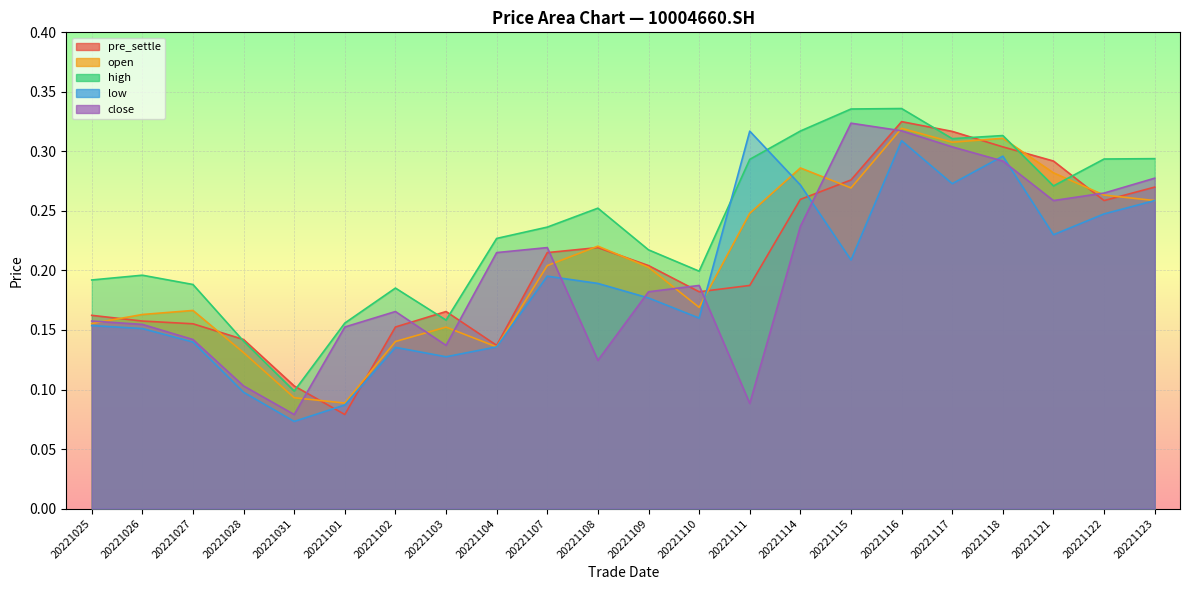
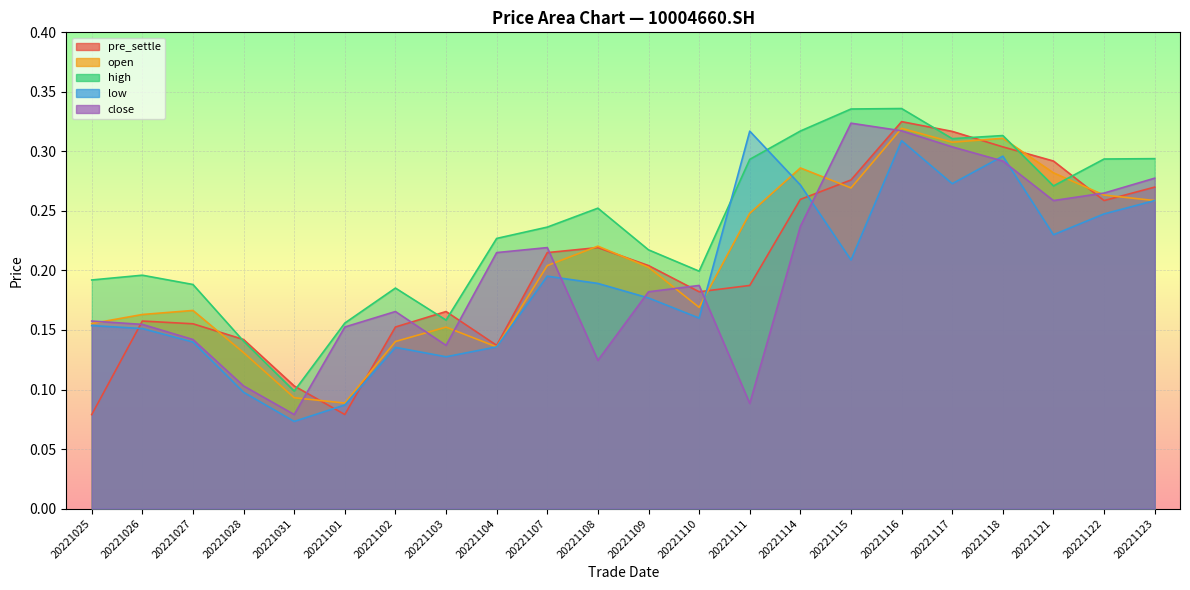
  {
    "pre_settle": {
-     "20221025": 0.162,
+     "20221025": 0.079,
      "20221026": 0.158,
      "20221027": 0.155,
      "20221031": 0.103,
      "20221101": 0.079,
      "20221102": 0.153,
      "20221103": 0.166,
      "20221107": 0.215,
      "20221110": 0.182,
      "20221111": 0.187,
      "20221114": 0.260,
      "20221115": 0.276,
      "20221116": 0.325,
      "20221117": 0.317,
      "20221118": 0.304,
      "20221121": 0.292,
      "20221122": 0.259,
      "20221123": 0.270
    },
    "open": {
      "20221026": 0.163,
      "20221027": 0.166,
      "20221028": 0.131,
      "20221031": 0.093,
      "20221102": 0.140,
      "20221103": 0.152,
      "20221107": 0.204,
      "20221110": 0.169,
      "20221111": 0.248,
      "20221114": 0.286,
      "20221115": 0.269,
      "20221117": 0.308,
      "20221118": 0.311,
      "20221121": 0.282
    },
    "high": {
      "20221025": 0.192,
      "20221026": 0.196,
      "20221027": 0.188,
      "20221031": 0.099,
      "20221101": 0.156,
      "20221102": 0.185,
      "20221103": 0.158,
      "20221104": 0.227,
      "20221107": 0.236,
      "20221108": 0.252,
      "20221109": 0.217,
      "20221110": 0.199,
      "20221111": 0.293,
      "20221114": 0.317,
      "20221115": 0.336,
      "20221116": 0.336,
      "20221117": 0.311,
      "20221118": 0.313,
      "20221121": 0.271,
      "20221122": 0.294,
      "20221123": 0.294
    },
    "low": {
      "20221026": 0.151,
      "20221028": 0.098,
      "20221031": 0.073,
      "20221102": 0.135,
      "20221103": 0.128,
      "20221107": 0.195,
      "20221108": 0.189,
      "20221109": 0.177,
      "20221110": 0.160,
      "20221111": 0.317,
      "20221114": 0.272,
      "20221115": 0.209,
      "20221116": 0.309,
      "20221117": 0.273,
      "20221118": 0.296,
      "20221121": 0.230,
      "20221122": 0.248
    },
    "close": {
      "20221026": 0.155,
      "20221028": 0.103,
      "20221031": 0.079,
      "20221101": 0.153,
      "20221102": 0.166,
      "20221103": 0.137,
      "20221104": 0.215,
      "20221107": 0.219,
      "20221108": 0.125,
      "20221109": 0.182,
      "20221110": 0.187,
      "20221111": 0.088,
      "20221114": 0.237,
      "20221115": 0.324,
      "20221117": 0.304,
      "20221118": 0.292,
      "20221121": 0.259,
      "20221123": 0.278
    }
  }
